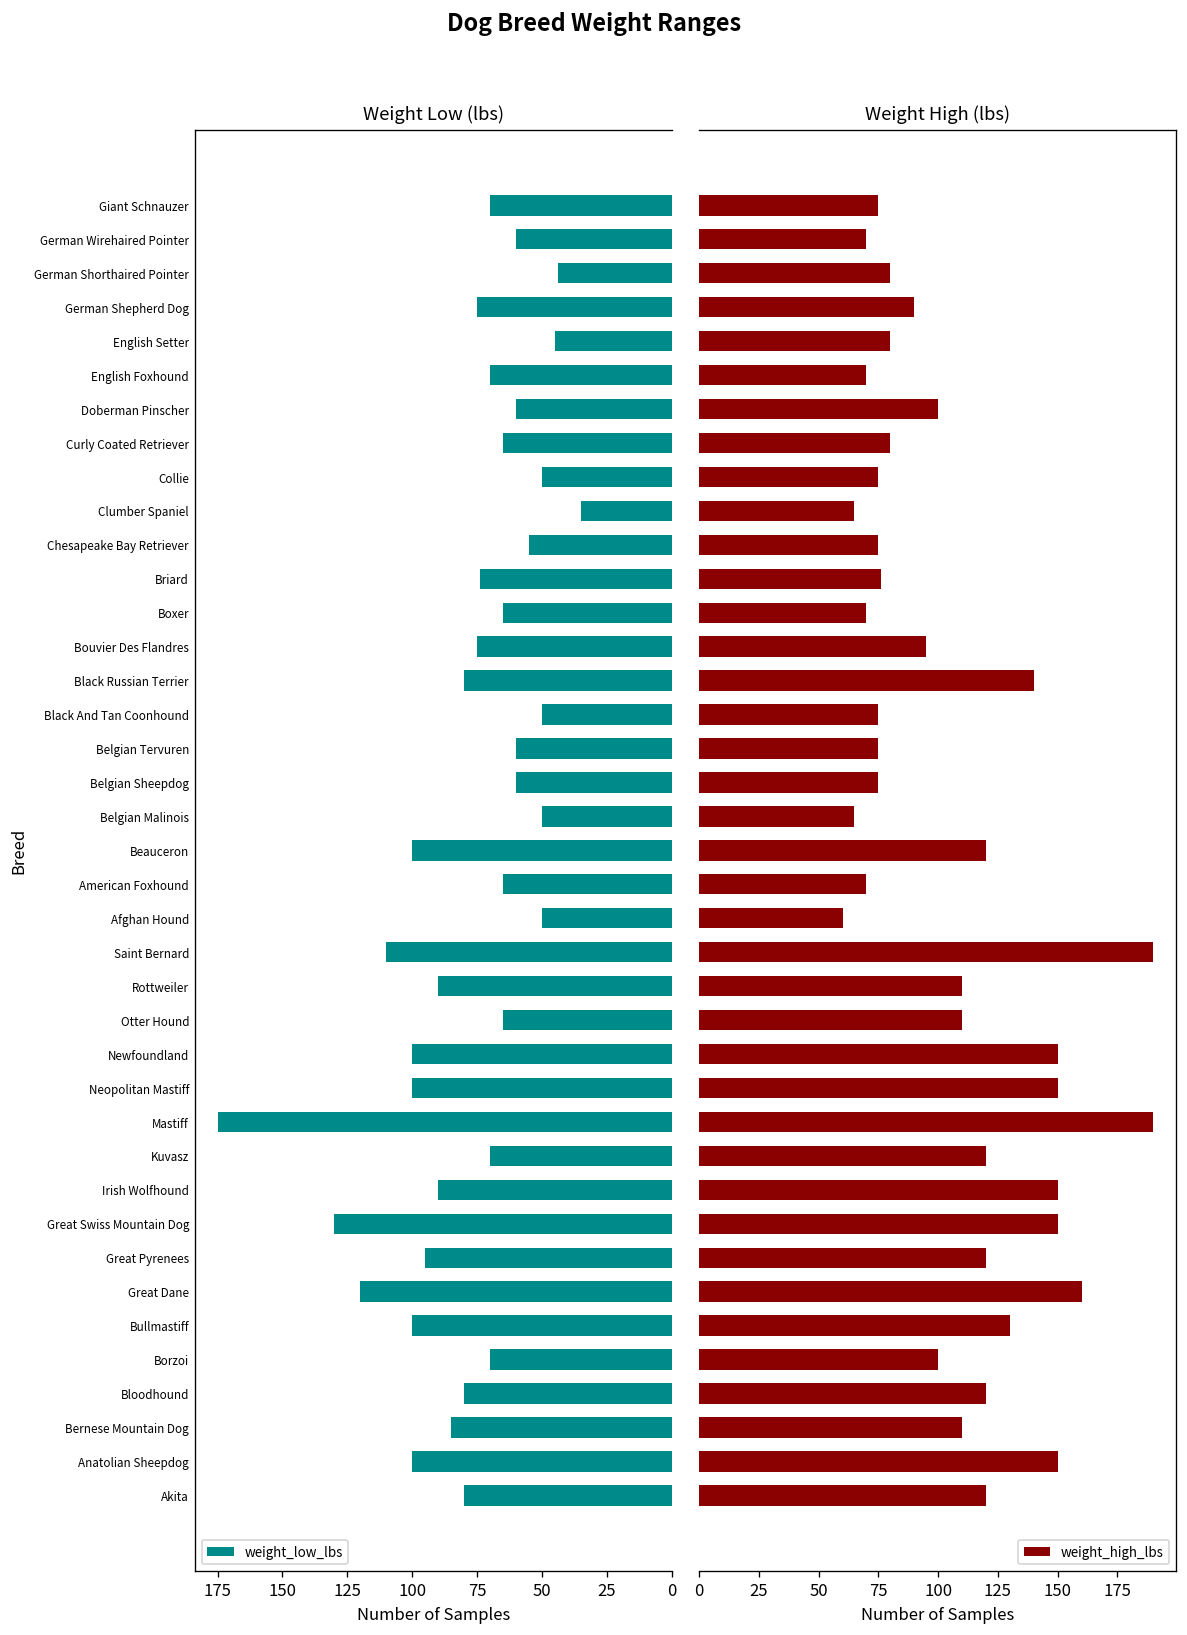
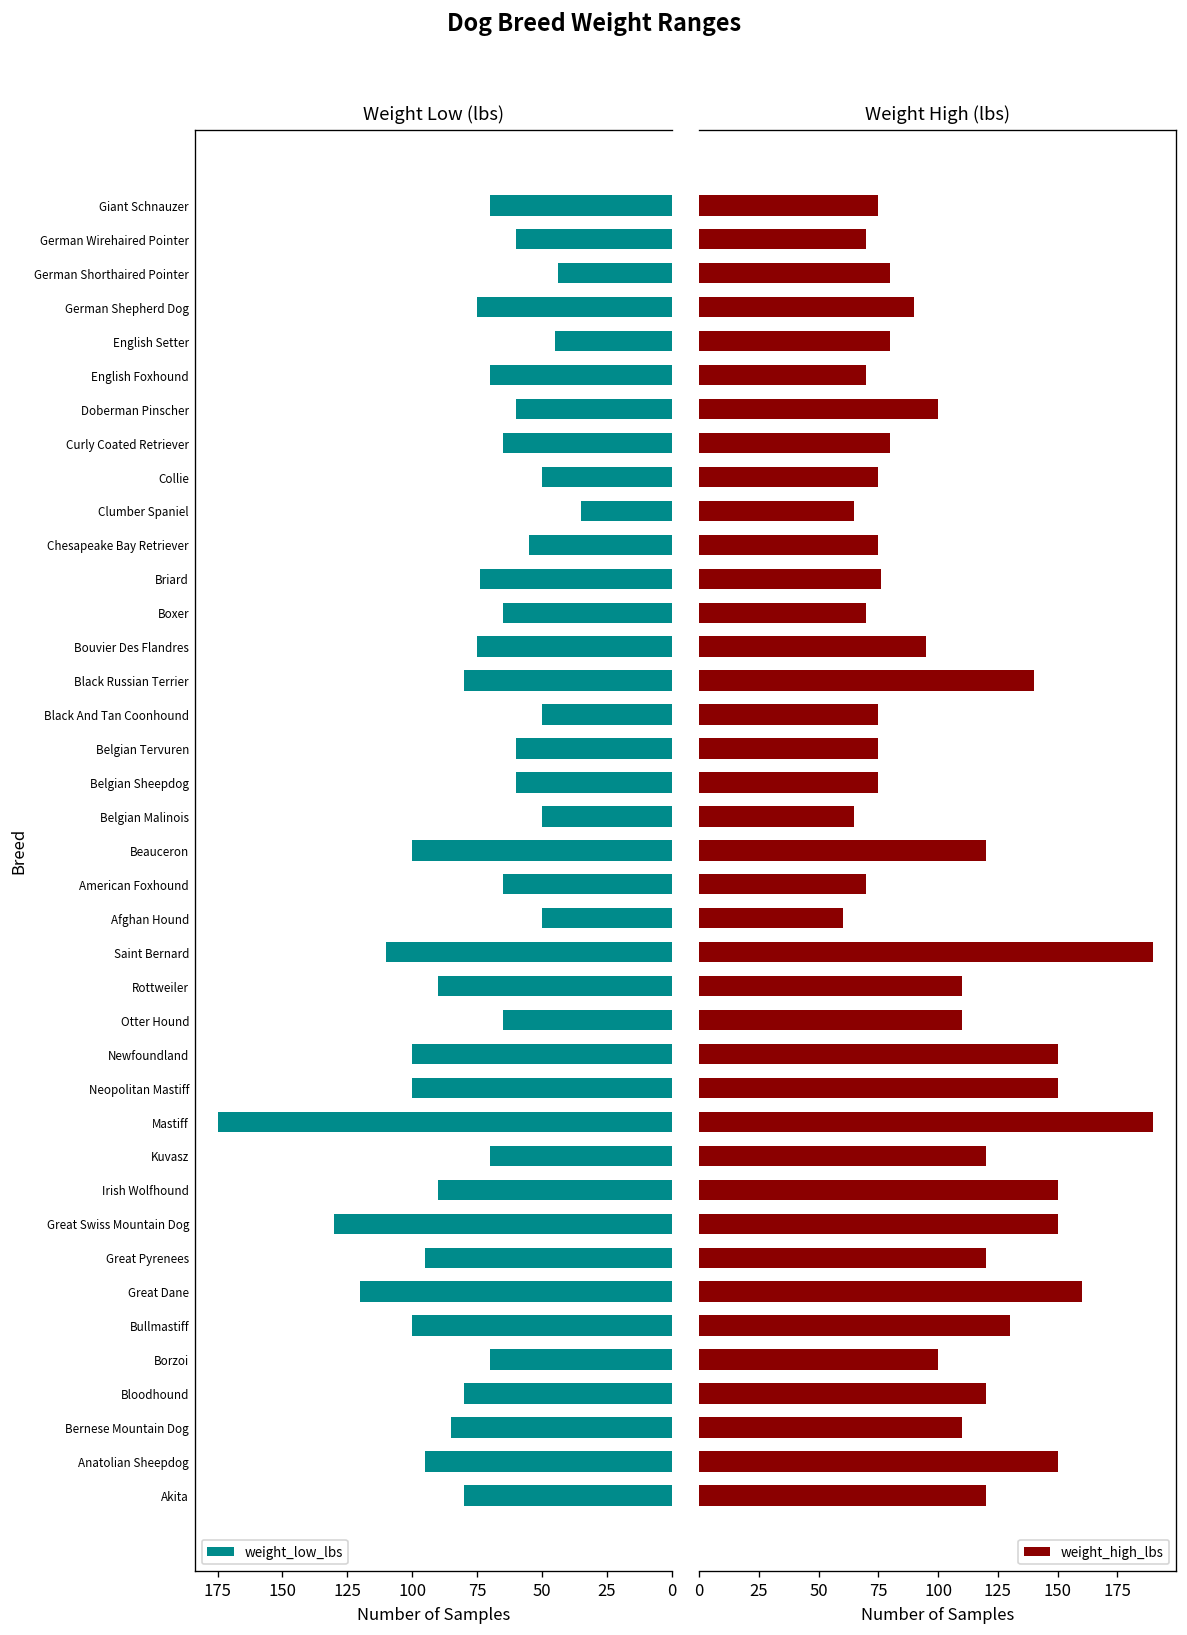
  {
    "Weight Low (lbs)": {
      "Giant Schnauzer": 70,
      "German Wirehaired Pointer": 60,
      "German Shorthaired Pointer": 44,
      "German Shepherd Dog": 75,
      "English Setter": 45,
      "English Foxhound": 70,
      "Doberman Pinscher": 60,
      "Curly Coated Retriever": 65,
      "Collie": 50,
      "Clumber Spaniel": 35,
      "Chesapeake Bay Retriever": 55,
      "Briard": 74,
      "Boxer": 65,
      "Bouvier Des Flandres": 75,
      "Black Russian Terrier": 80,
      "Black And Tan Coonhound": 50,
      "Belgian Tervuren": 60,
      "Belgian Sheepdog": 60,
      "Belgian Malinois": 50,
      "Beauceron": 100,
      "American Foxhound": 65,
      "Afghan Hound": 50,
      "Saint Bernard": 110,
      "Rottweiler": 90,
      "Otter Hound": 65,
      "Newfoundland": 100,
      "Neopolitan Mastiff": 100,
      "Mastiff": 175,
      "Kuvasz": 70,
      "Irish Wolfhound": 90,
      "Great Swiss Mountain Dog": 130,
      "Great Pyrenees": 95,
      "Great Dane": 120,
      "Bullmastiff": 100,
      "Borzoi": 70,
      "Bloodhound": 80,
      "Bernese Mountain Dog": 85,
-     "Anatolian Sheepdog": 100,
+     "Anatolian Sheepdog": 95,
      "Akita": 80
    }
  }
